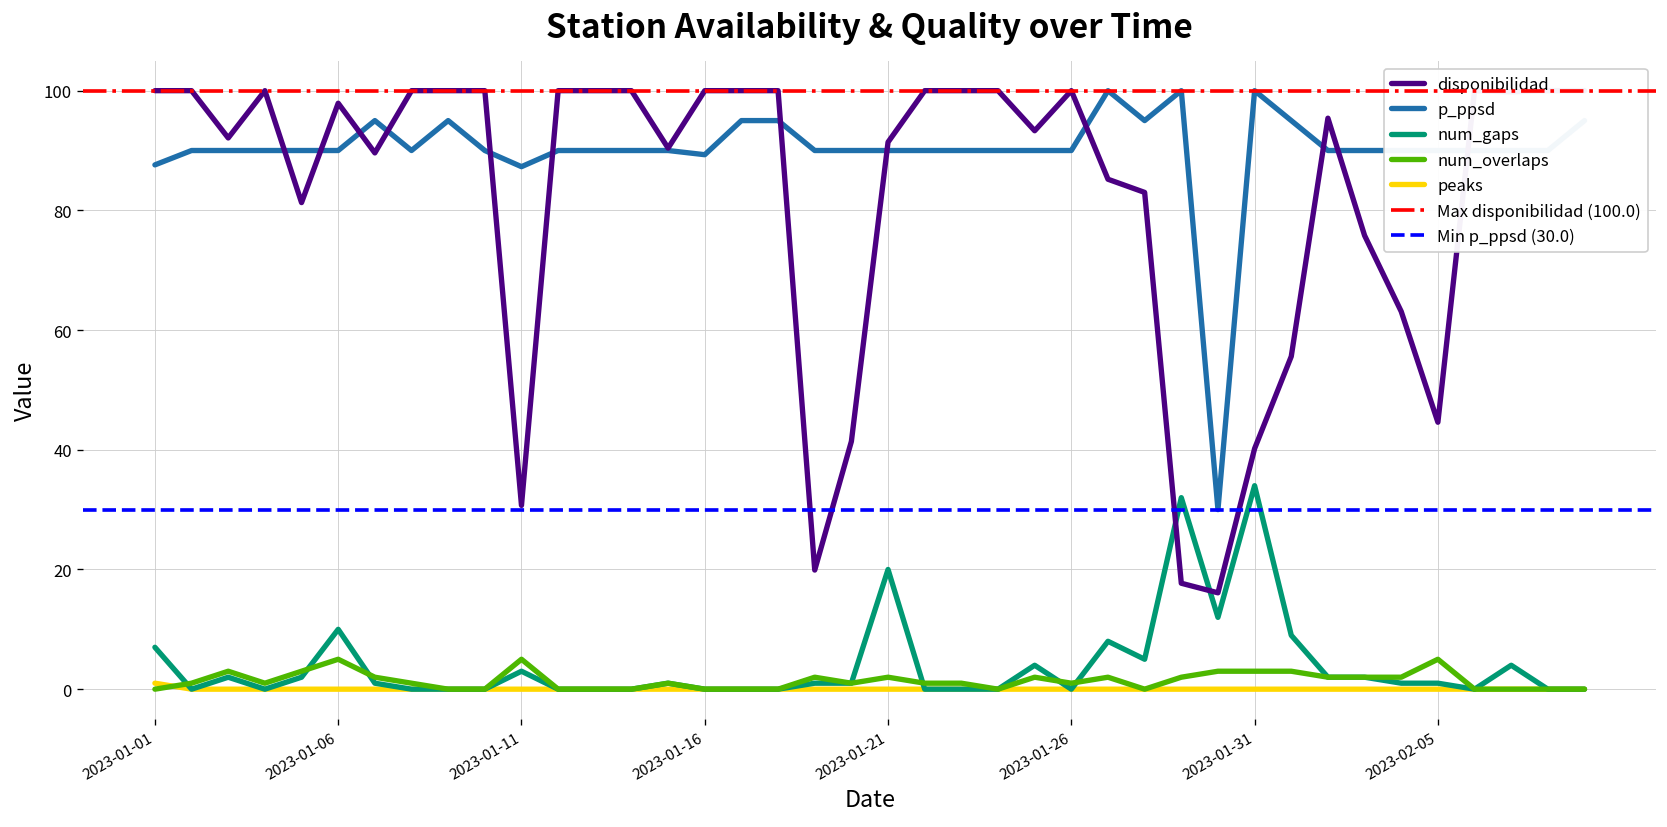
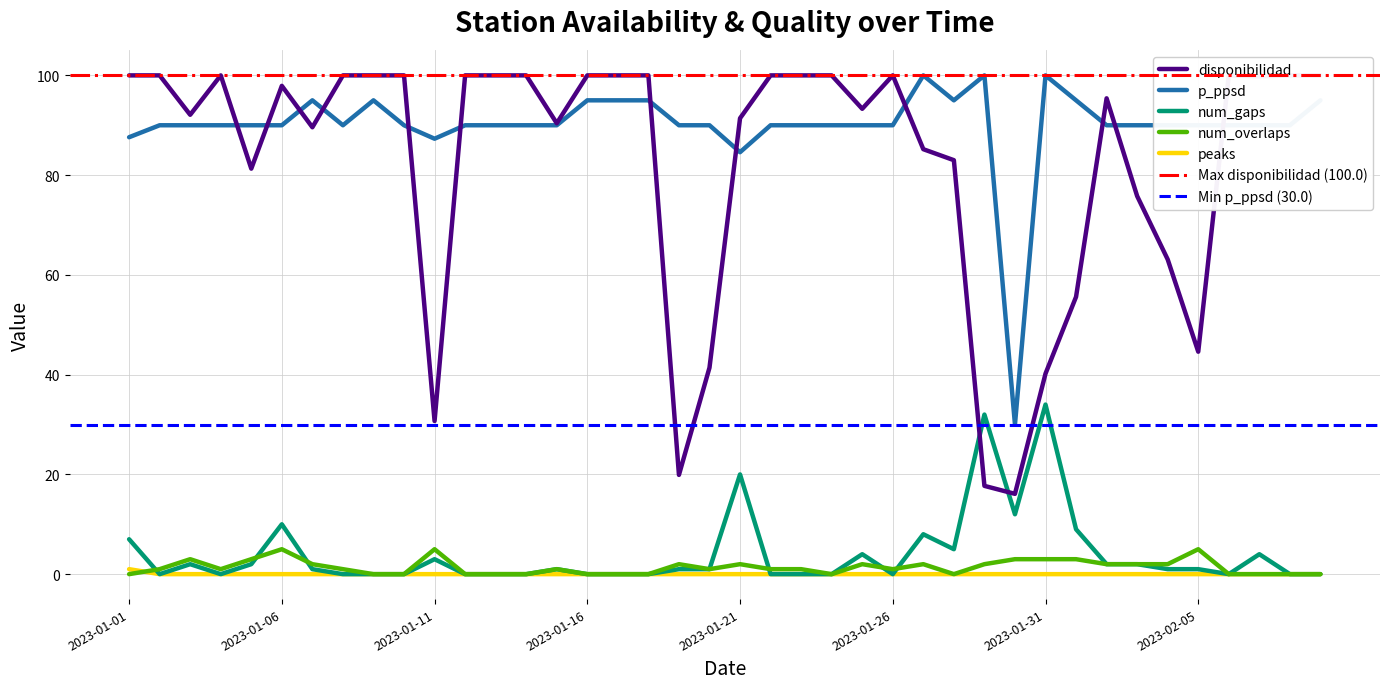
  {
    "disponibilidad": {
      "2023-01-01": 100,
      "2023-01-06": 98,
      "2023-01-11": 31,
      "2023-01-16": 100,
      "2023-01-21": 91,
      "2023-01-26": 100,
      "2023-01-31": 40,
      "2023-02-05": 45
    },
    "p_ppsd": {
      "2023-01-01": 88,
      "2023-01-06": 90,
      "2023-01-11": 87,
-     "2023-01-16": 89,
-     "2023-01-21": 90,
+     "2023-01-16": 95,
+     "2023-01-21": 85,
      "2023-01-26": 90,
      "2023-01-31": 100
    },
    "num_gaps": {
      "2023-01-01": 7,
      "2023-01-06": 10,
      "2023-01-11": 3,
      "2023-01-21": 20,
      "2023-01-31": 34,
      "2023-02-05": 1
    },
    "num_overlaps": {
      "2023-01-01": 0,
      "2023-01-06": 5,
      "2023-01-11": 5,
      "2023-01-21": 2,
      "2023-01-26": 1,
      "2023-01-31": 3,
      "2023-02-05": 5
    },
    "peaks": {
      "2023-01-01": 1,
      "2023-01-06": 0,
      "2023-01-11": 0,
      "2023-01-21": 0,
      "2023-01-31": 0,
      "2023-02-05": 0
    }
  }
